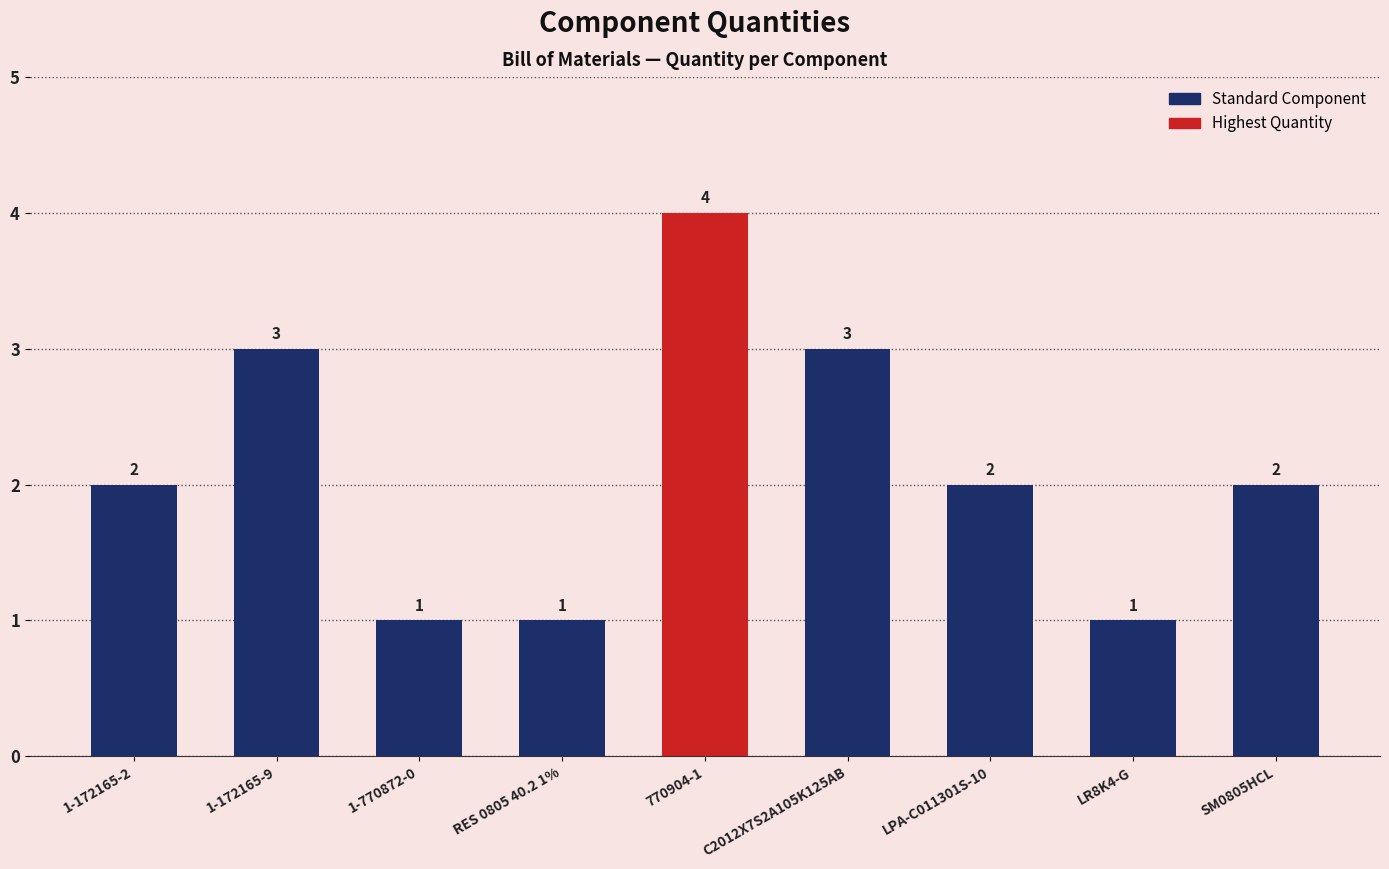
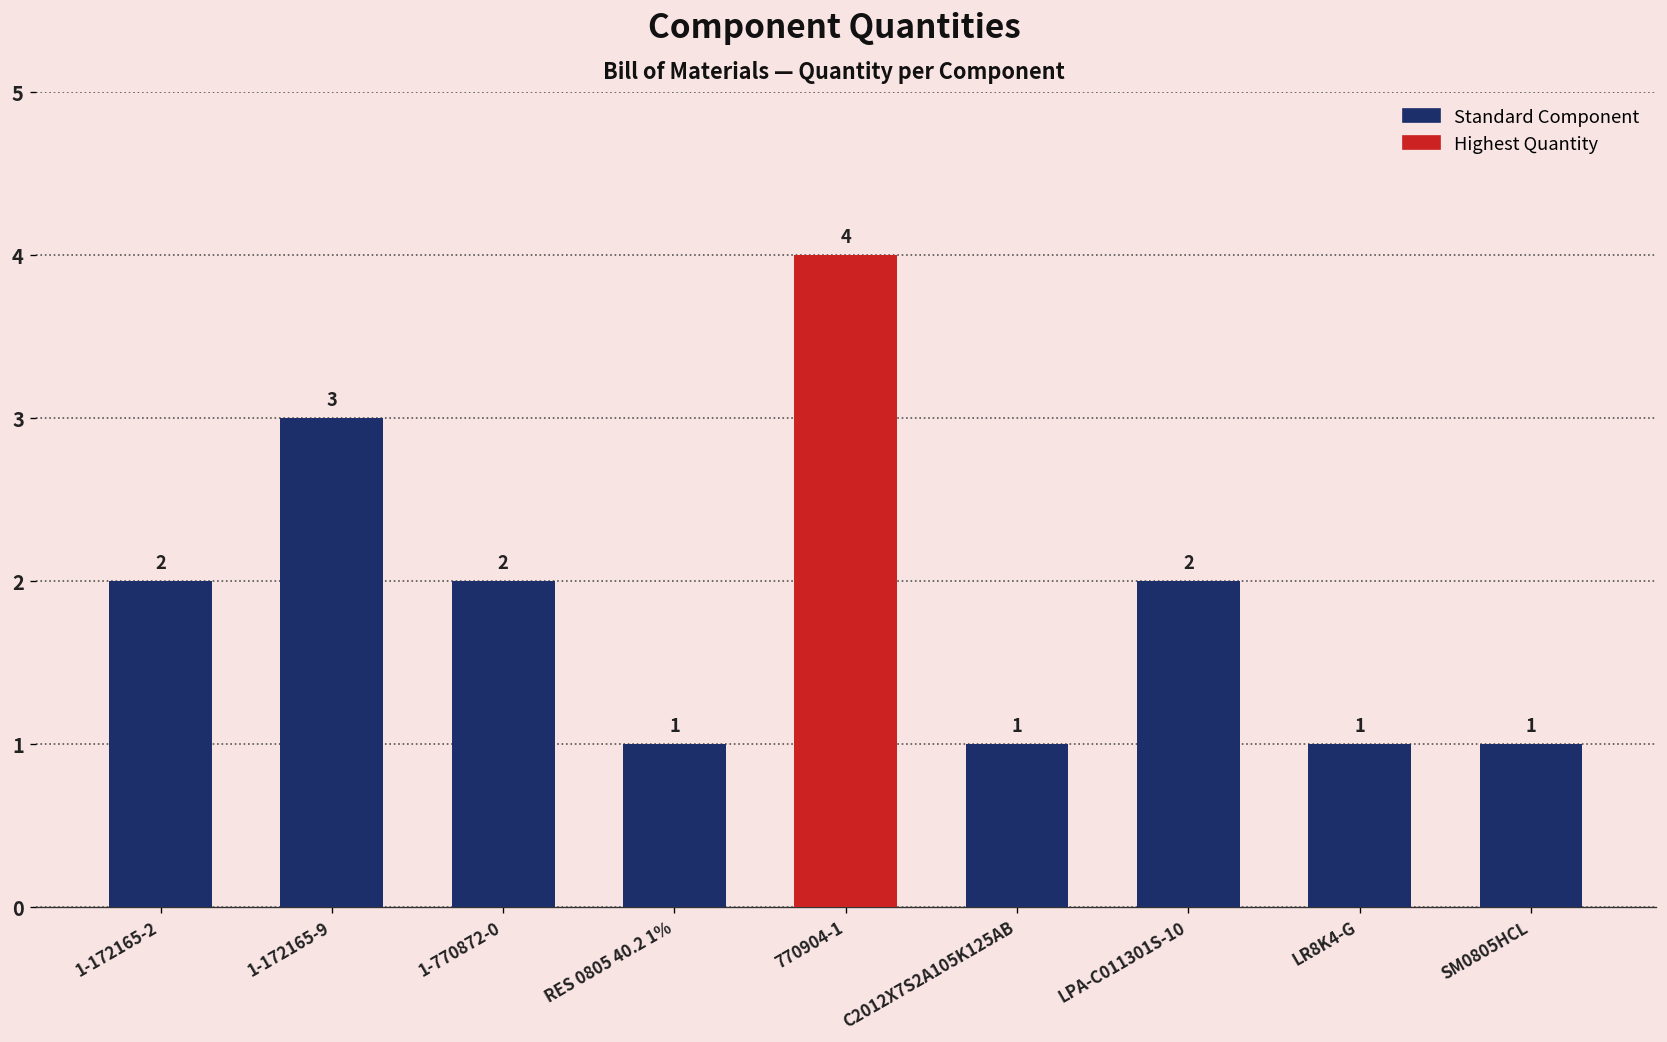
  {
    "1-172165-2": 2,
    "1-172165-9": 3,
-   "1-770872-0": 1,
+   "1-770872-0": 2,
    "RES 0805 40.2 1%": 1,
    "770904-1": 4,
-   "C2012X7S2A105K125AB": 3,
+   "C2012X7S2A105K125AB": 1,
    "LPA-C011301S-10": 2,
    "LR8K4-G": 1,
-   "SM0805HCL": 2
+   "SM0805HCL": 1
  }
